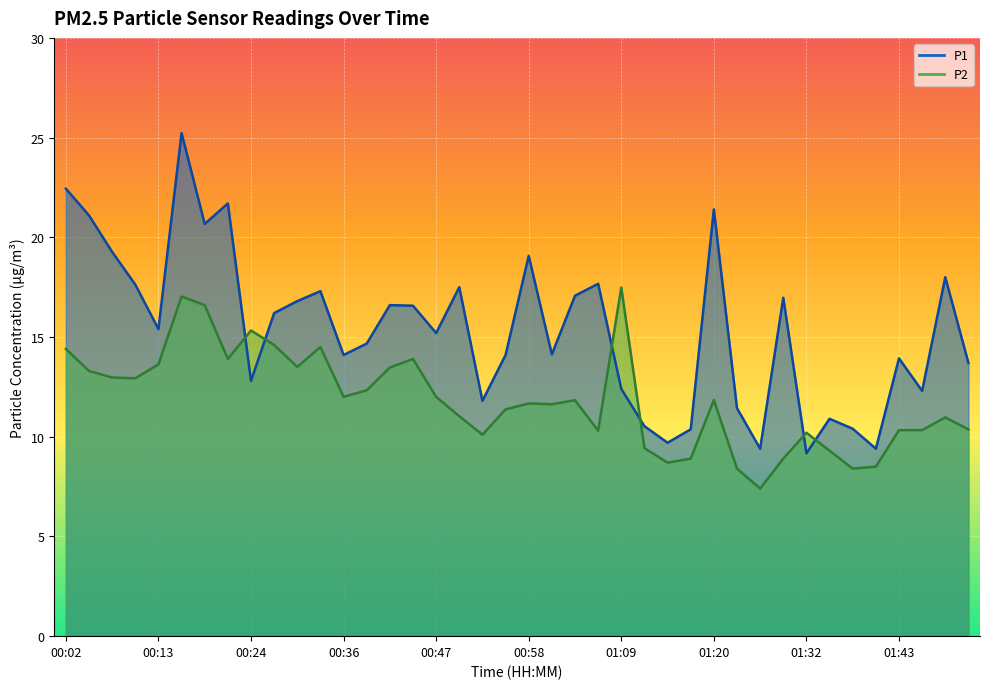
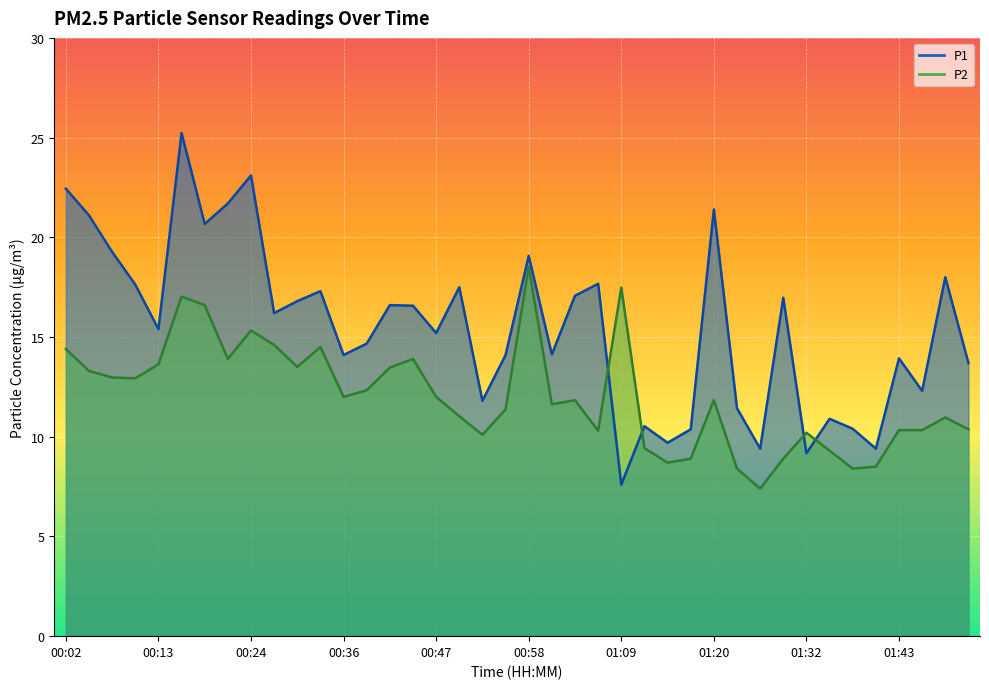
  {
    "P1": {
      "00:02": 22.4,
      "00:13": 15.4,
-     "00:24": 12.8,
+     "00:24": 23.1,
      "00:36": 14.1,
      "00:47": 15.2,
      "00:58": 19.1,
-     "01:09": 12.4,
+     "01:09": 7.6,
      "01:20": 21.4,
      "01:32": 9.2,
      "01:43": 13.9
    },
    "P2": {
      "00:02": 14.4,
      "00:13": 13.6,
      "00:24": 15.3,
      "00:36": 12.0,
      "00:47": 12.0,
-     "00:58": 11.7,
+     "00:58": 18.5,
      "01:09": 17.5,
      "01:20": 11.8,
      "01:32": 10.2,
      "01:43": 10.3
    }
  }
